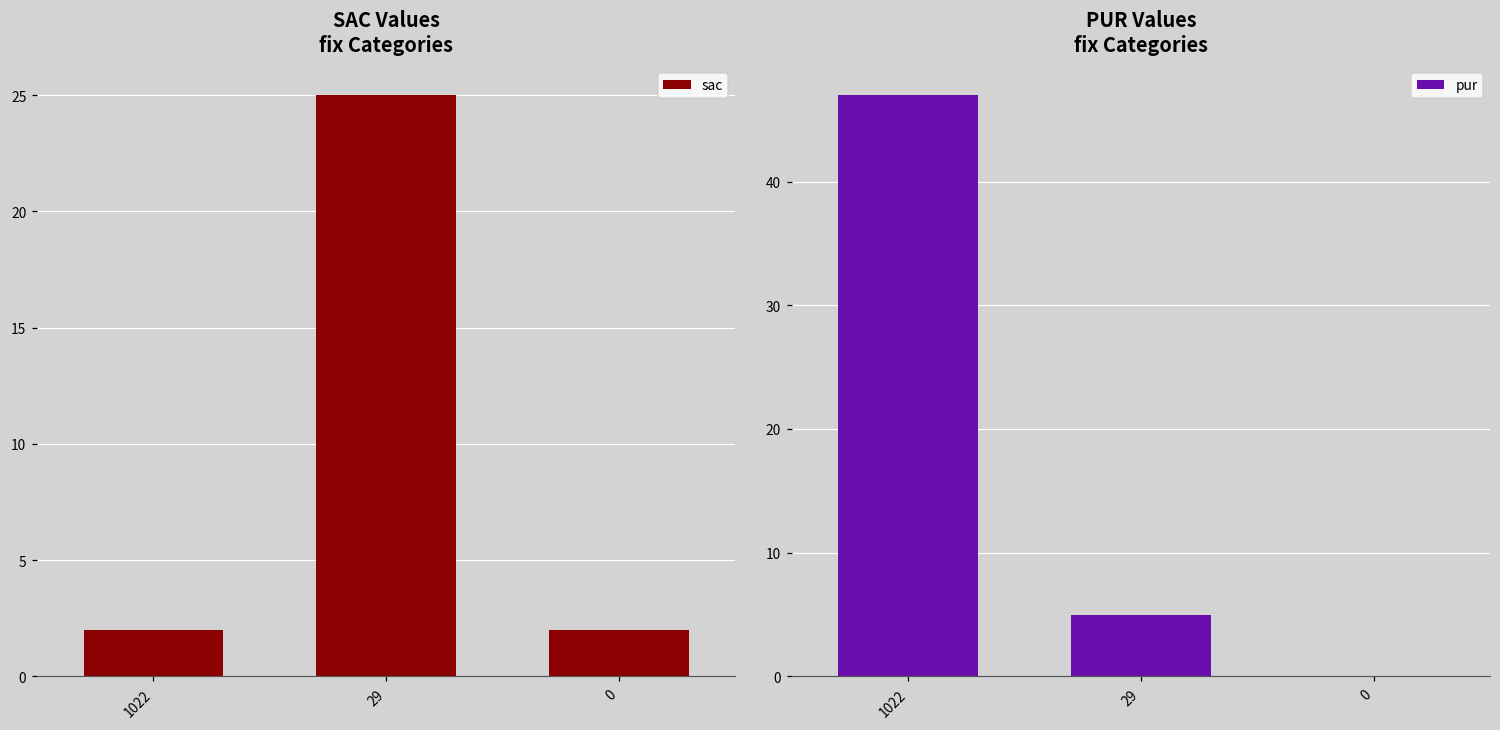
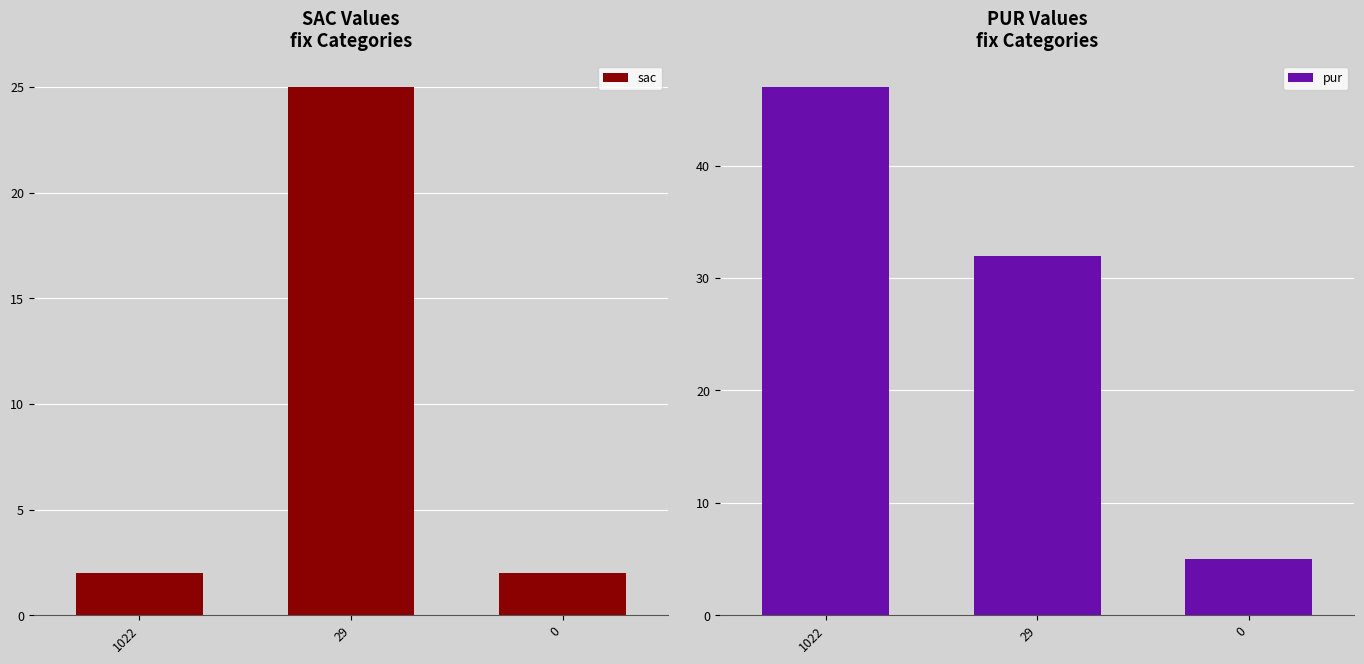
  {
    "SAC Values fix Categories": {
      "1022": 2.0,
      "29": 25.0,
      "0": 2.0
    },
    "PUR Values fix Categories": {
      "1022": 47,
-     "29": 5,
-     "0": 0
+     "29": 32,
+     "0": 5
    }
  }
